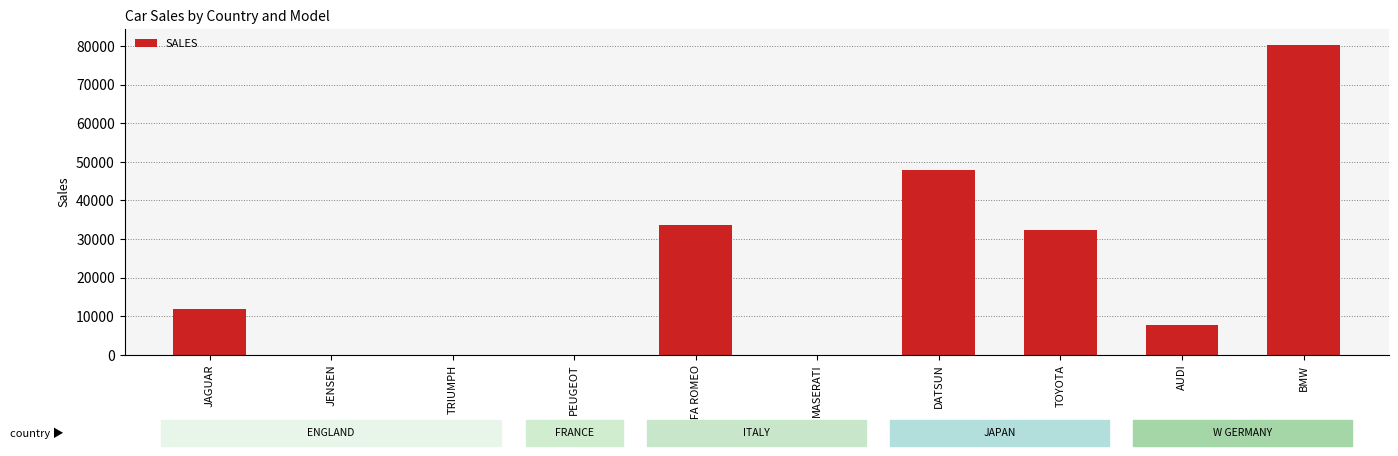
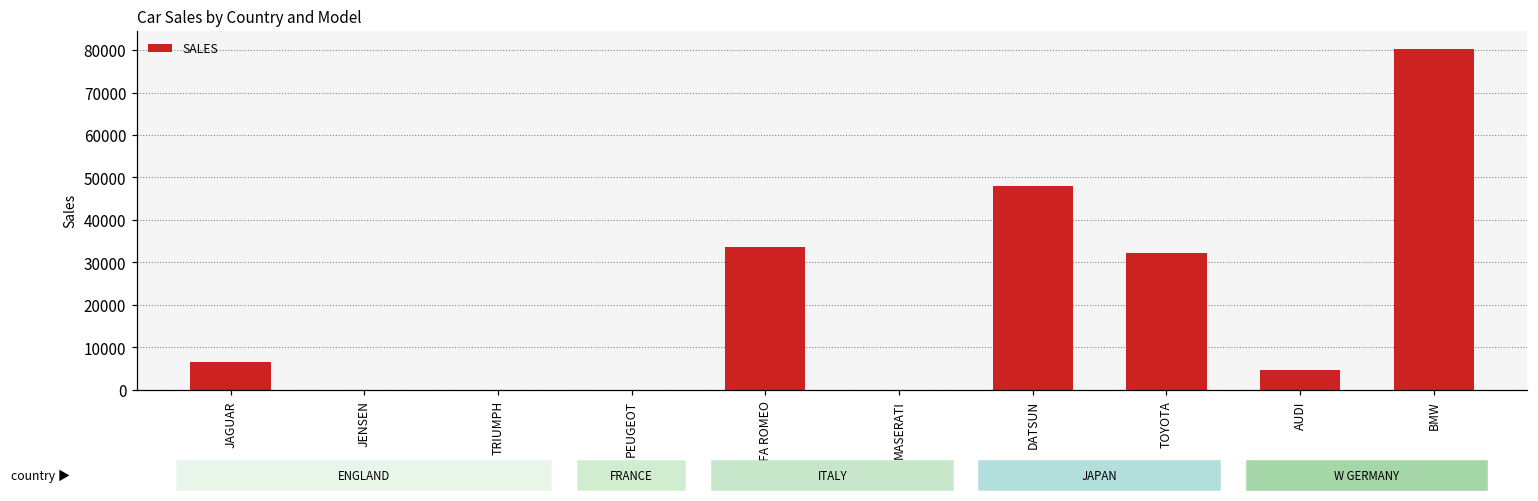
  {
-   "JAGUAR": 12000,
+   "JAGUAR": 6000,
    "JENSEN": 0,
    "TRIUMPH": 0,
    "PEUGEOT": 0,
    "ALFA ROMEO": 34000,
    "MASERATI": 0,
    "DATSUN": 48000,
    "TOYOTA": 32000,
-   "AUDI": 8000,
+   "AUDI": 5000,
    "BMW": 80000
  }
